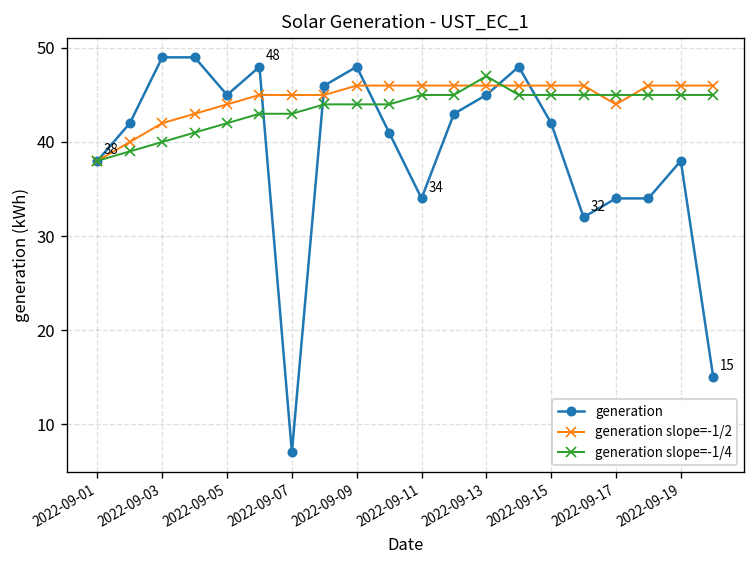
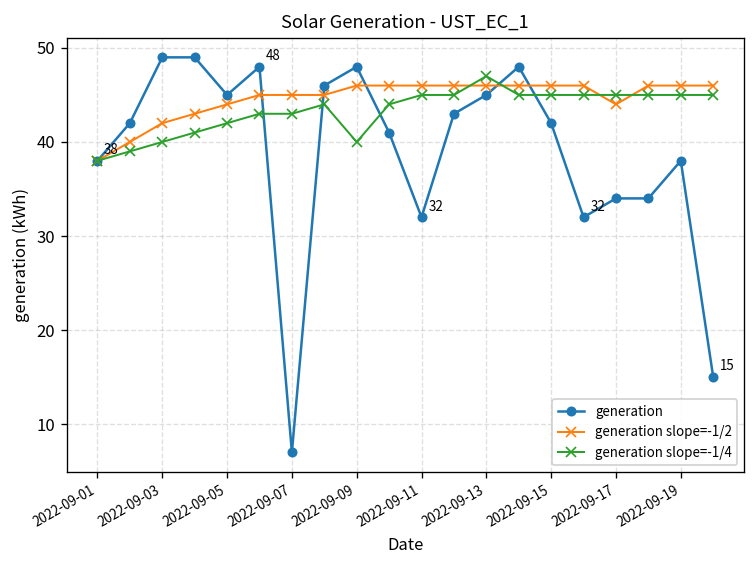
  {
    "generation": {
-     "2022-09-11": 34
+     "2022-09-11": 32
    },
    "generation slope=-1/2": {
      "2022-09-03": 42,
      "2022-09-05": 44,
      "2022-09-07": 45,
      "2022-09-09": 46,
      "2022-09-11": 46,
      "2022-09-13": 46,
      "2022-09-15": 46,
      "2022-09-17": 44,
      "2022-09-19": 46
    },
    "generation slope=-1/4": {
      "2022-09-03": 40,
      "2022-09-05": 42,
      "2022-09-07": 43,
-     "2022-09-09": 44,
+     "2022-09-09": 40,
      "2022-09-11": 45,
      "2022-09-13": 47,
      "2022-09-15": 45,
      "2022-09-17": 45,
      "2022-09-19": 45
    }
  }
